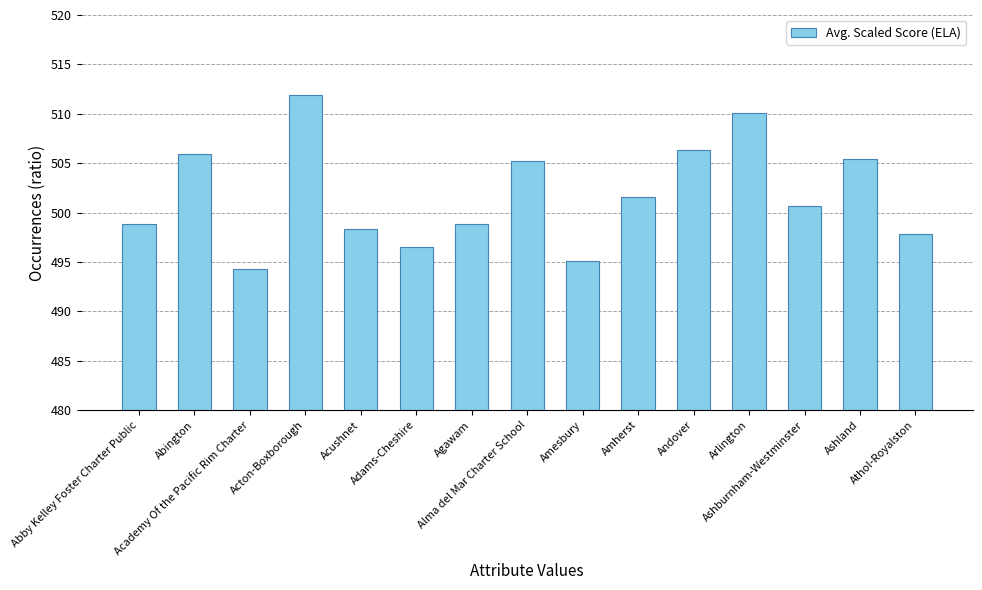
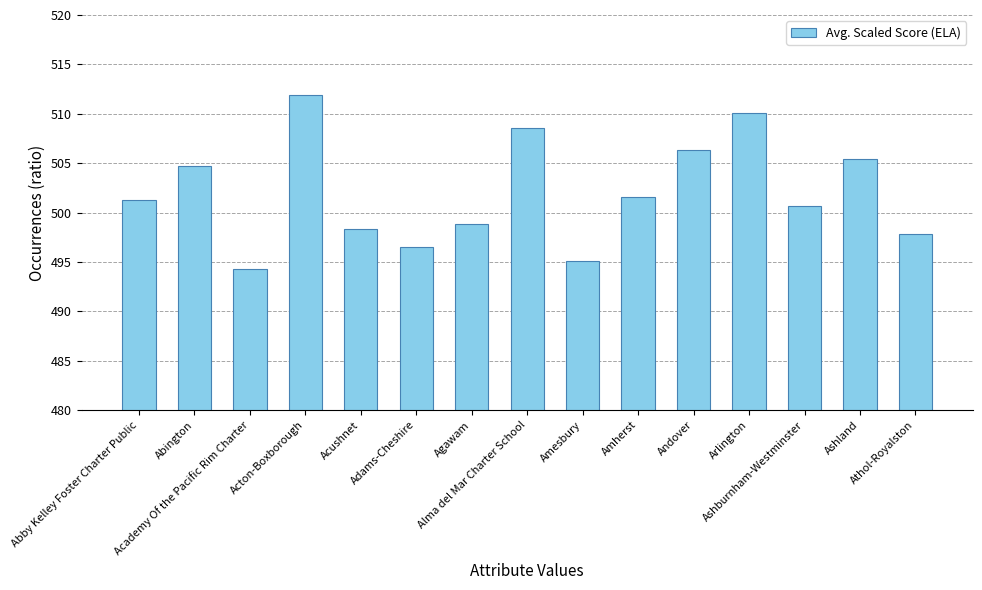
  {
-   "Abby Kelley Foster Charter Public": 499,
-   "Abington": 506,
+   "Abby Kelley Foster Charter Public": 501,
+   "Abington": 505,
    "Academy Of the Pacific Rim Charter": 494,
    "Acton-Boxborough": 512,
    "Acushnet": 498,
    "Adams-Cheshire": 497,
    "Agawam": 499,
-   "Alma del Mar Charter School": 505,
+   "Alma del Mar Charter School": 509,
    "Amesbury": 495,
    "Amherst": 502,
    "Andover": 506,
    "Arlington": 510,
    "Ashburnham-Westminster": 501,
    "Ashland": 505,
    "Athol-Royalston": 498
  }
